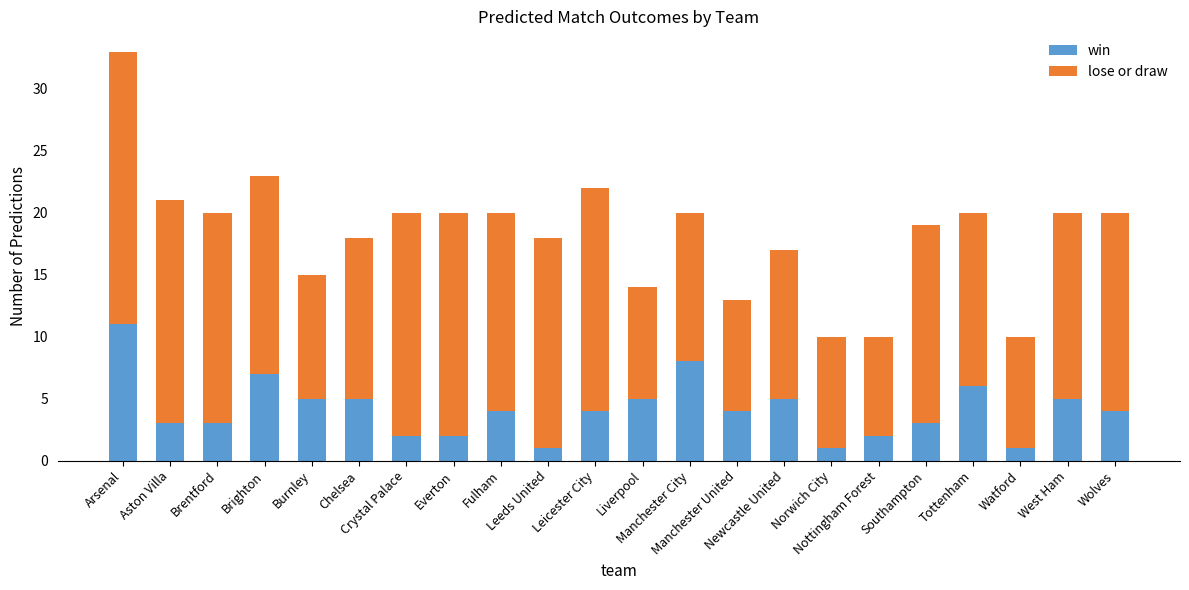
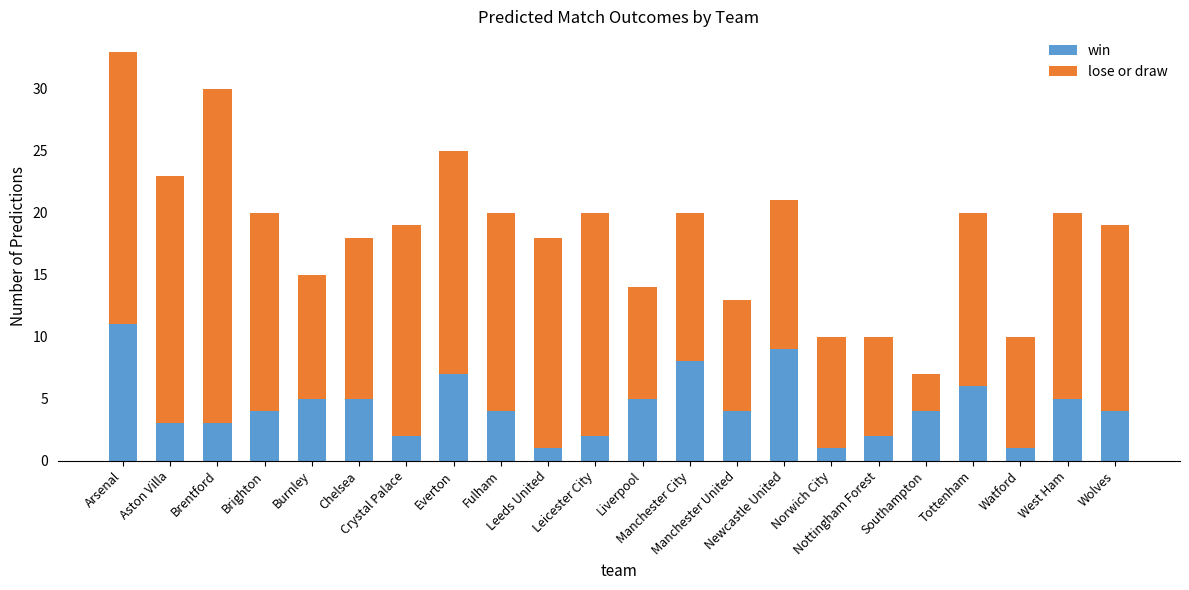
  {
    "win": {
      "Arsenal": 11,
      "Aston Villa": 3,
      "Brentford": 3,
-     "Brighton": 7,
+     "Brighton": 4,
      "Burnley": 5,
      "Chelsea": 5,
      "Crystal Palace": 2,
-     "Everton": 2,
+     "Everton": 7,
      "Fulham": 4,
      "Leeds United": 1,
-     "Leicester City": 4,
+     "Leicester City": 2,
      "Liverpool": 5,
      "Manchester City": 8,
      "Manchester United": 4,
-     "Newcastle United": 5,
+     "Newcastle United": 9,
      "Norwich City": 1,
      "Nottingham Forest": 2,
-     "Southampton": 3,
+     "Southampton": 4,
      "Tottenham": 6,
      "Watford": 1,
      "West Ham": 5,
      "Wolves": 4
    },
    "lose or draw": {
      "Arsenal": 22,
-     "Aston Villa": 18,
-     "Brentford": 17,
+     "Aston Villa": 20,
+     "Brentford": 27,
      "Brighton": 16,
      "Burnley": 10,
      "Chelsea": 13,
-     "Crystal Palace": 18,
+     "Crystal Palace": 17,
      "Everton": 18,
      "Fulham": 16,
      "Leeds United": 17,
      "Leicester City": 18,
      "Liverpool": 9,
      "Manchester City": 12,
      "Manchester United": 9,
      "Newcastle United": 12,
      "Norwich City": 9,
      "Nottingham Forest": 8,
-     "Southampton": 16,
+     "Southampton": 3,
      "Tottenham": 14,
      "Watford": 9,
      "West Ham": 15,
-     "Wolves": 16
+     "Wolves": 15
    }
  }
